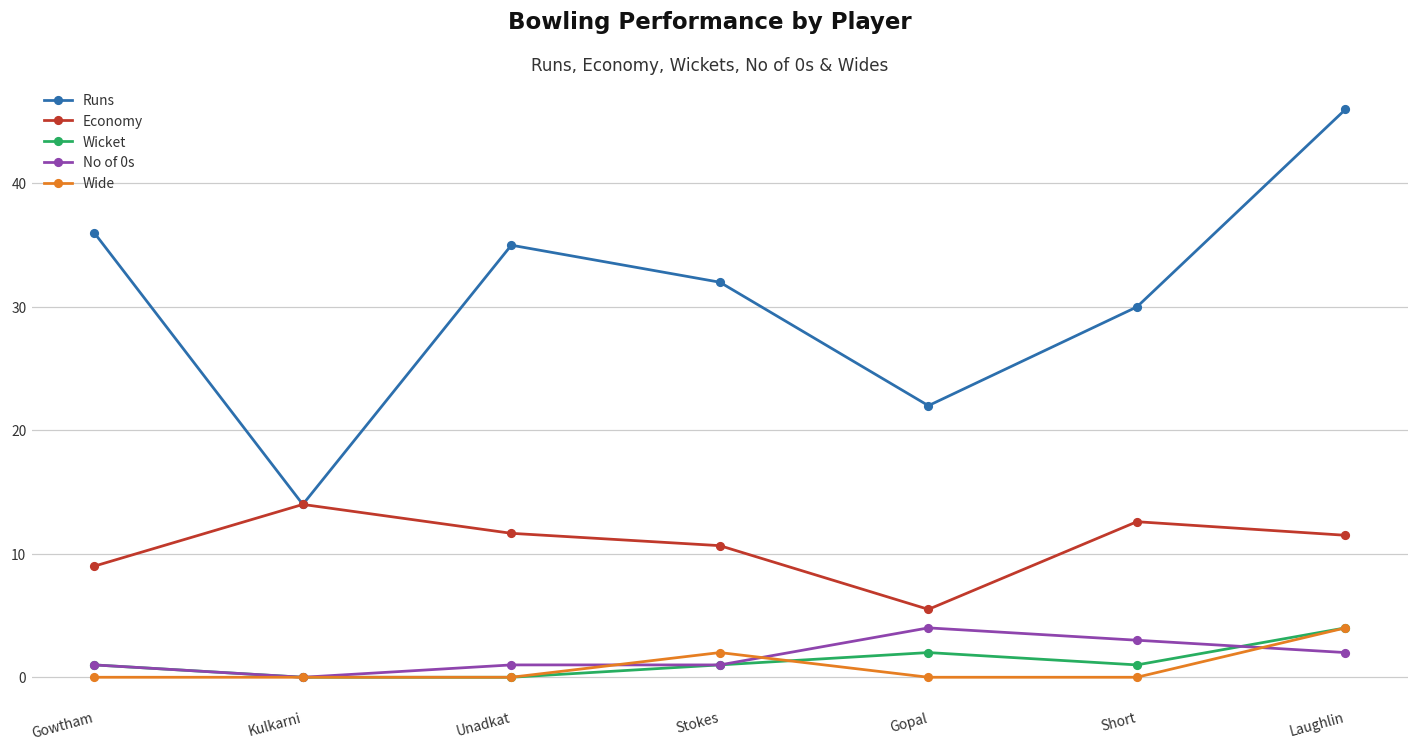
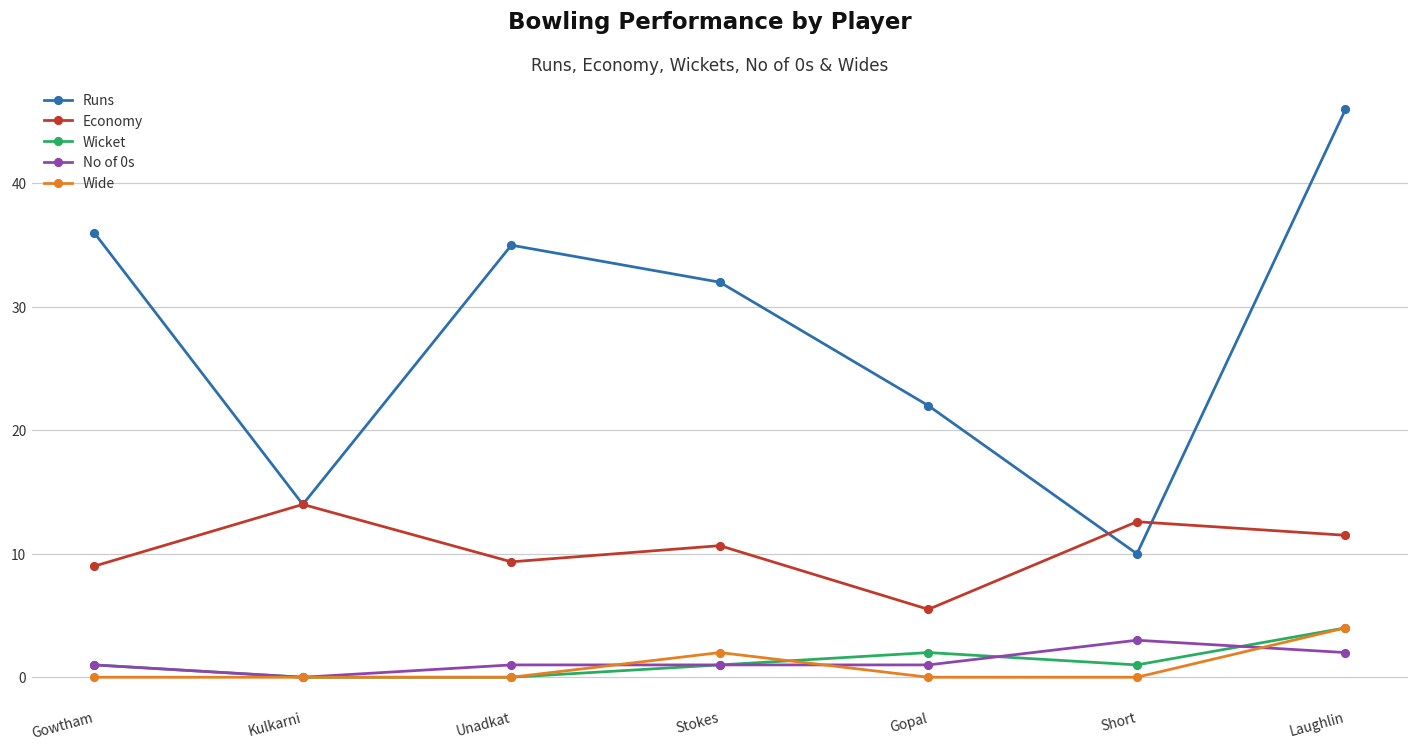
  {
    "Runs": {
      "Gowtham": 36,
      "Unadkat": 35,
      "Stokes": 32,
      "Gopal": 22,
-     "Short": 30,
+     "Short": 10,
      "Laughlin": 46
    },
    "Economy": {
      "Gowtham": 9.0,
-     "Unadkat": 11.7,
+     "Unadkat": 9.4,
      "Stokes": 10.7,
      "Gopal": 5.5,
      "Short": 12.6,
      "Laughlin": 11.5
    },
    "Wicket": {
      "Gopal": 2.0,
      "Short": 1.0
    },
    "No of 0s": {
      "Unadkat": 1,
-     "Gopal": 4,
+     "Gopal": 1,
      "Short": 3,
      "Laughlin": 2
    },
    "Wide": {
      "Gowtham": 0.0,
      "Stokes": 2.0,
      "Gopal": 0.0,
      "Short": 0.0
    }
  }
